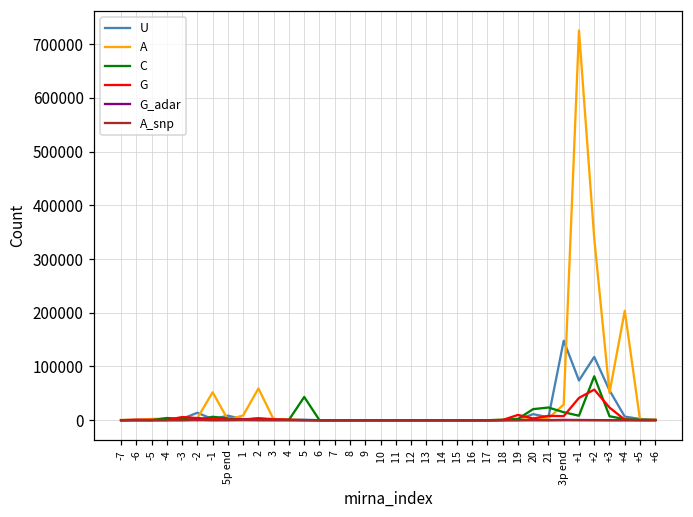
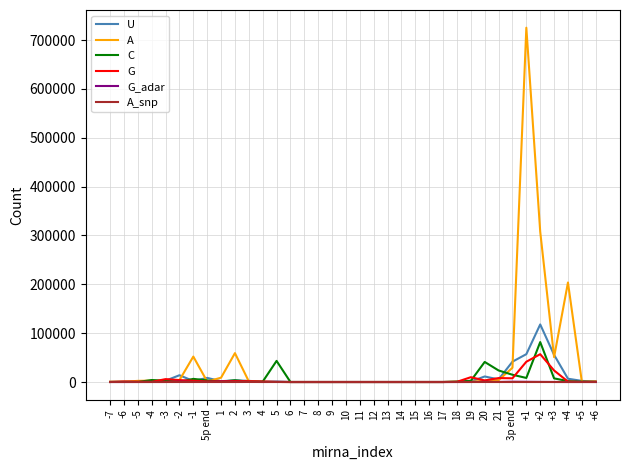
  {
    "U": {
      "-2": 10000,
      "20": 10000,
-     "3p end": 150000,
-     "+1": 70000,
+     "3p end": 40000,
+     "+1": 60000,
      "+2": 120000
    },
    "A": {
      "-1": 50000,
      "1": 10000,
      "2": 60000,
      "3p end": 30000,
      "+1": 730000,
-     "+2": 340000,
+     "+2": 310000,
      "+4": 200000
    },
    "C": {
      "5": 40000,
-     "20": 20000,
+     "20": 40000,
      "21": 20000,
      "3p end": 10000,
      "+1": 10000,
      "+2": 80000,
      "+3": 10000
    },
    "G": {
      "19": 10000,
      "3p end": 10000,
      "+1": 40000,
      "+2": 60000,
      "+3": 20000
    },
    "A_snp": {
      "3p end": 0,
      "+1": 0,
      "+2": 0,
      "+3": 0
    }
  }
